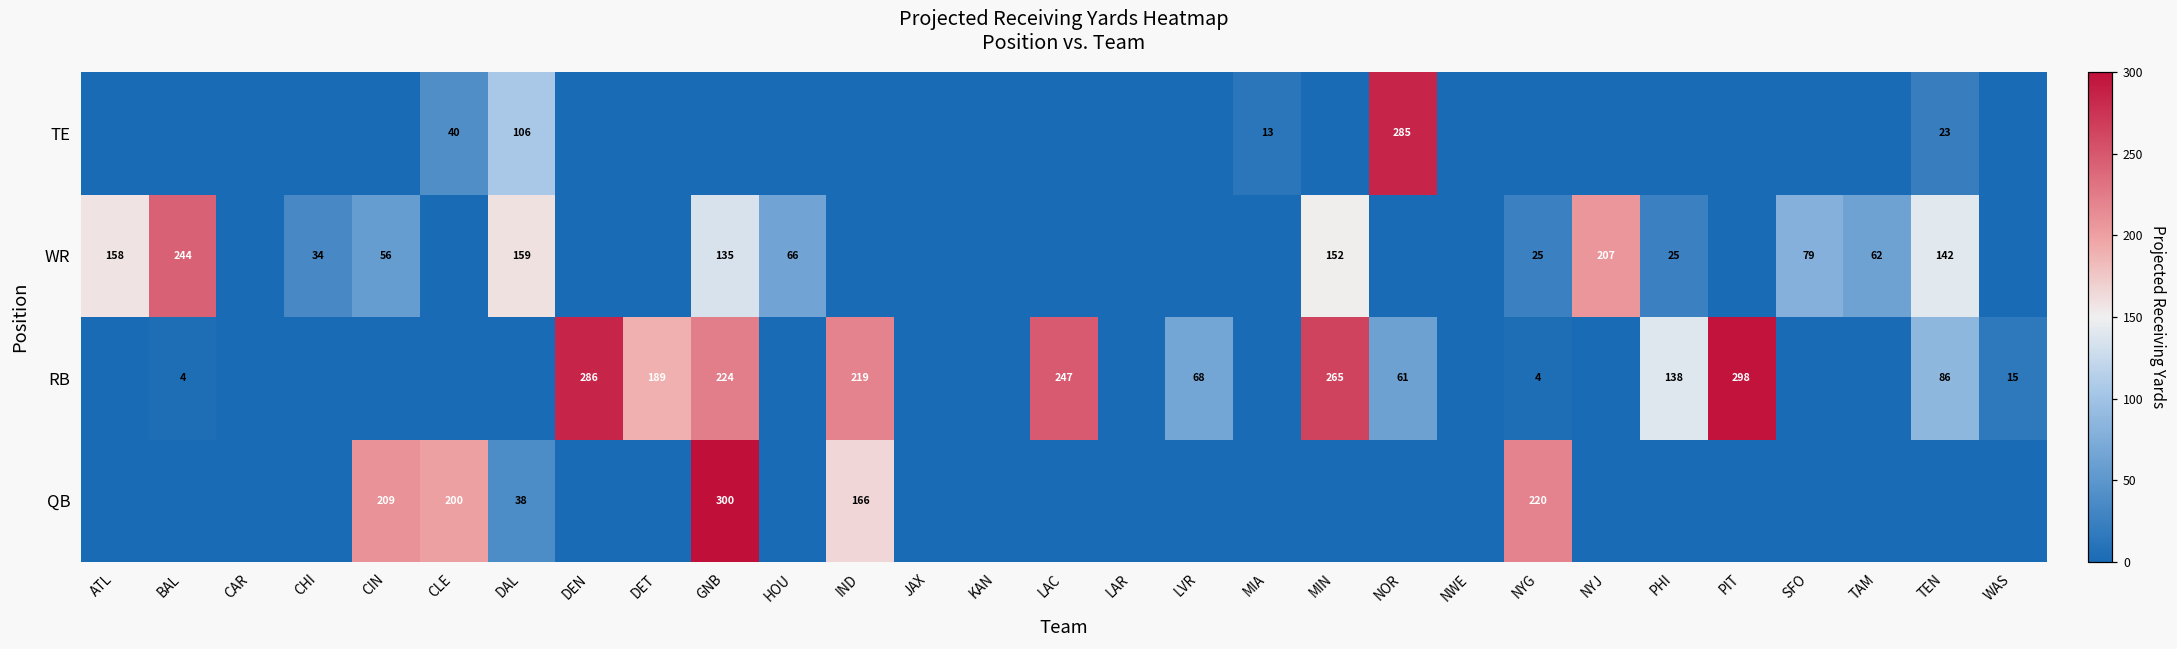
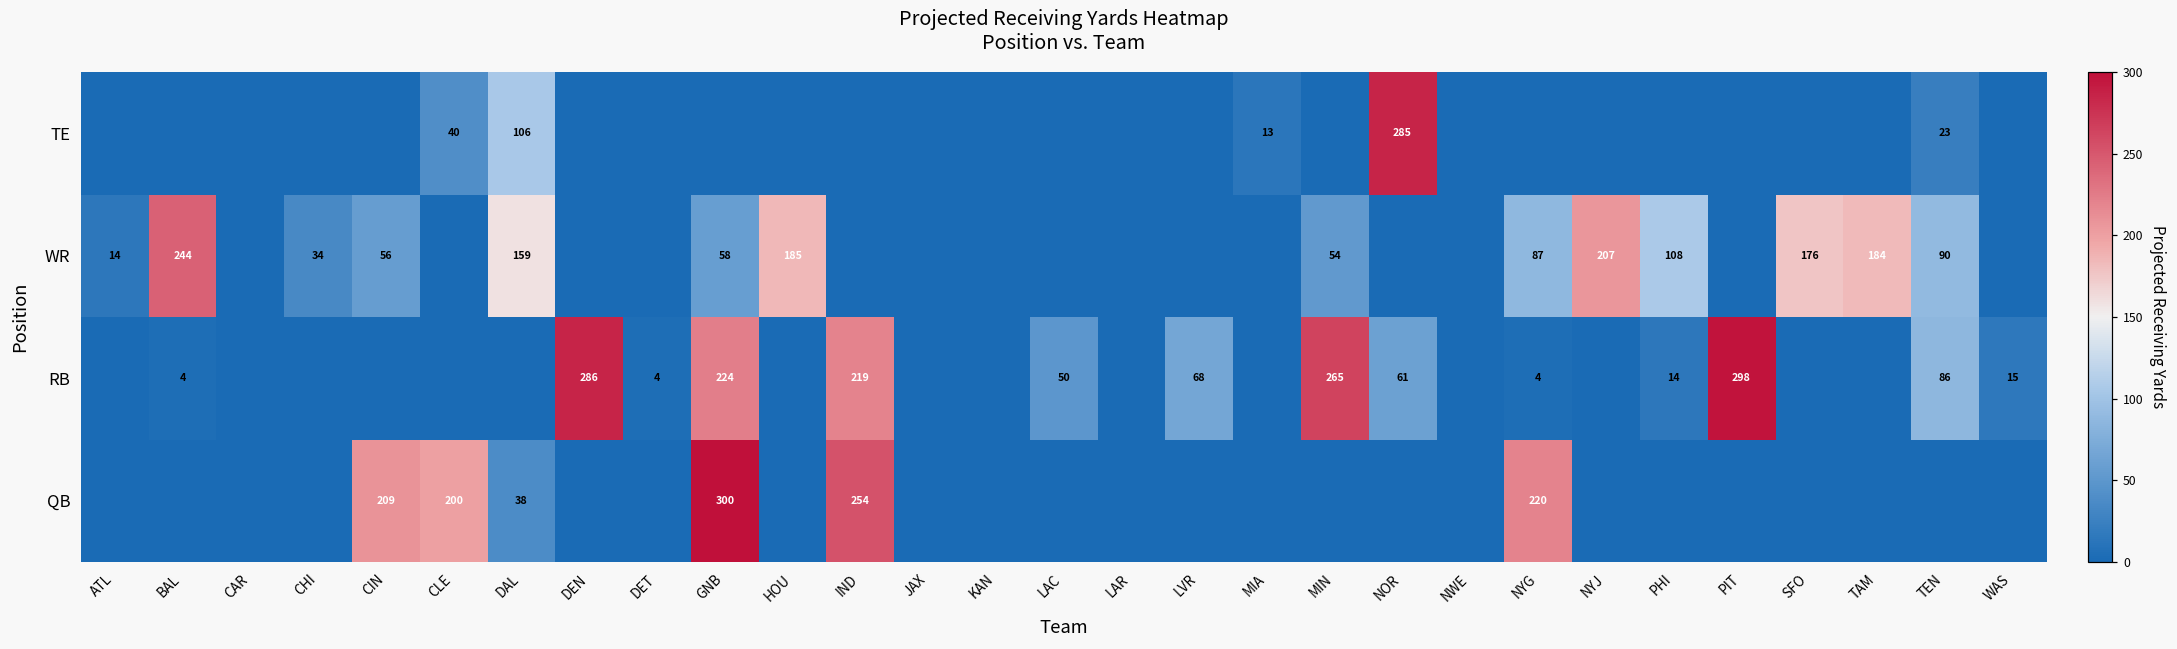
  {
    "TE": {
      "CLE": 40,
      "DAL": 106,
      "MIA": 13,
      "NOR": 285,
      "TEN": 23
    },
    "WR": {
-     "ATL": 158,
+     "ATL": 14,
      "BAL": 244,
      "CHI": 34,
      "CIN": 56,
      "DAL": 159,
-     "GNB": 135,
-     "HOU": 66,
-     "MIN": 152,
-     "NYG": 25,
+     "GNB": 58,
+     "HOU": 185,
+     "MIN": 54,
+     "NYG": 87,
      "NYJ": 207,
-     "PHI": 25,
-     "SFO": 79,
-     "TAM": 62,
-     "TEN": 142
+     "PHI": 108,
+     "SFO": 176,
+     "TAM": 184,
+     "TEN": 90
    },
    "RB": {
      "BAL": 4,
      "DEN": 286,
-     "DET": 189,
+     "DET": 4,
      "GNB": 224,
      "IND": 219,
-     "LAC": 247,
+     "LAC": 50,
      "LVR": 68,
      "MIN": 265,
      "NOR": 61,
      "NYG": 4,
-     "PHI": 138,
+     "PHI": 14,
      "PIT": 298,
      "TEN": 86,
      "WAS": 15
    },
    "QB": {
      "CIN": 209,
      "CLE": 200,
      "DAL": 38,
      "GNB": 300,
-     "IND": 166,
+     "IND": 254,
      "NYG": 220
    }
  }
